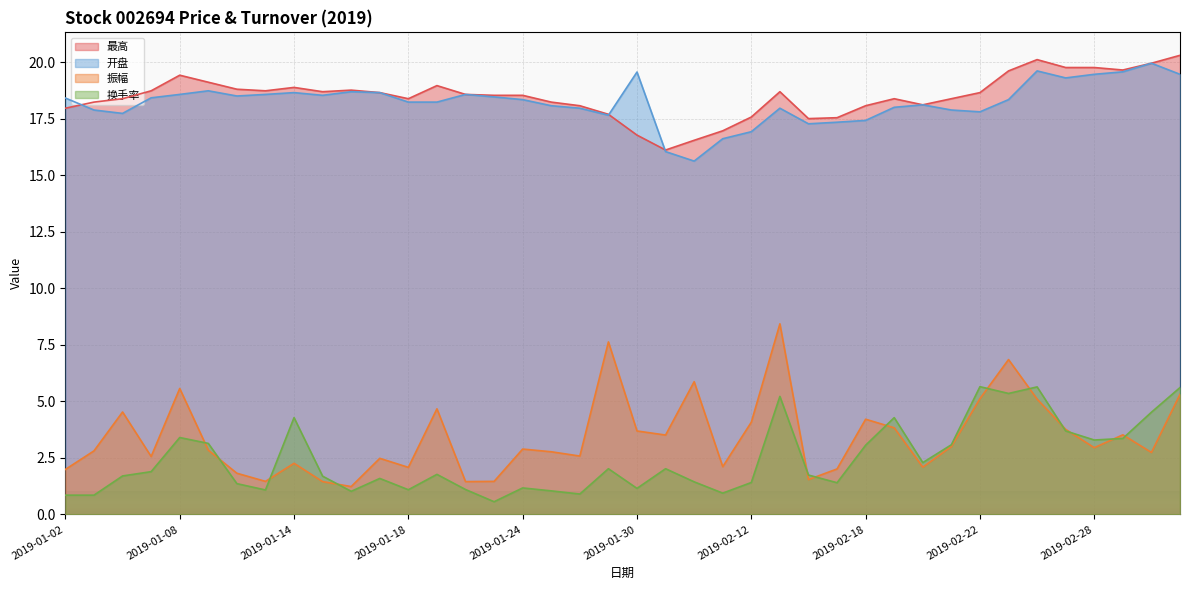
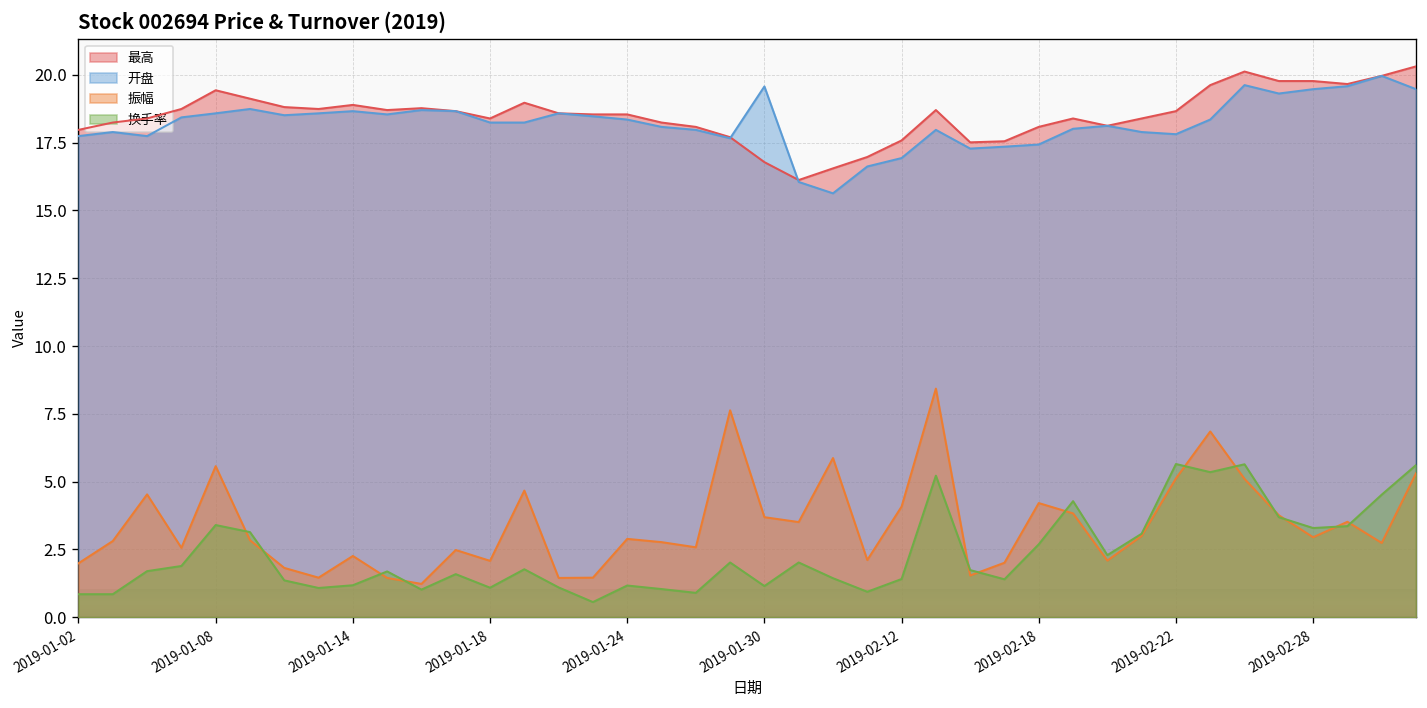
  {
    "开盘": {
-     "2019-01-02": 18.4,
+     "2019-01-02": 17.7,
      "2019-01-08": 18.6,
      "2019-01-14": 18.7,
      "2019-01-18": 18.2,
      "2019-01-24": 18.4,
      "2019-01-30": 19.6,
      "2019-02-12": 16.9,
      "2019-02-18": 17.4,
      "2019-02-22": 17.8,
      "2019-02-28": 19.5
    },
    "换手率": {
      "2019-01-02": 0.9,
      "2019-01-08": 3.4,
-     "2019-01-14": 4.3,
+     "2019-01-14": 1.2,
      "2019-01-18": 1.1,
      "2019-01-24": 1.2,
      "2019-01-30": 1.2,
      "2019-02-12": 1.4,
-     "2019-02-18": 3.1,
+     "2019-02-18": 2.7,
      "2019-02-22": 5.7,
      "2019-02-28": 3.3
    }
  }
